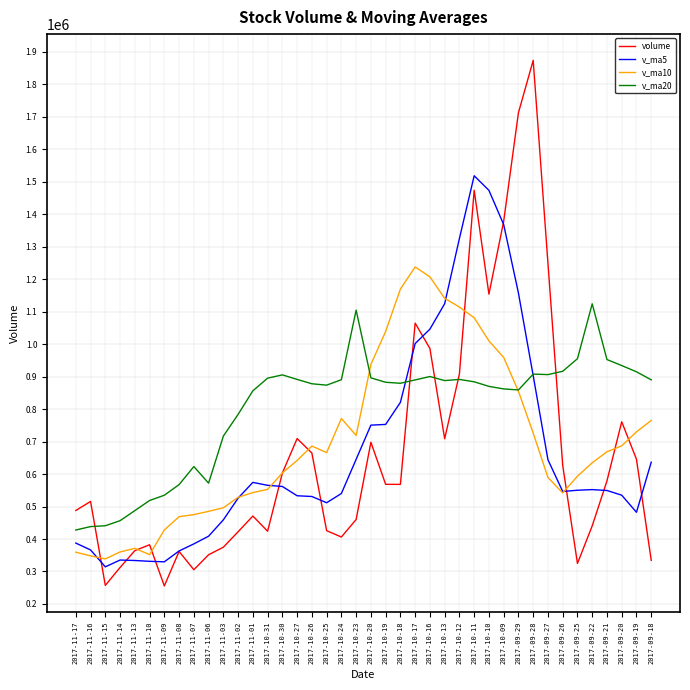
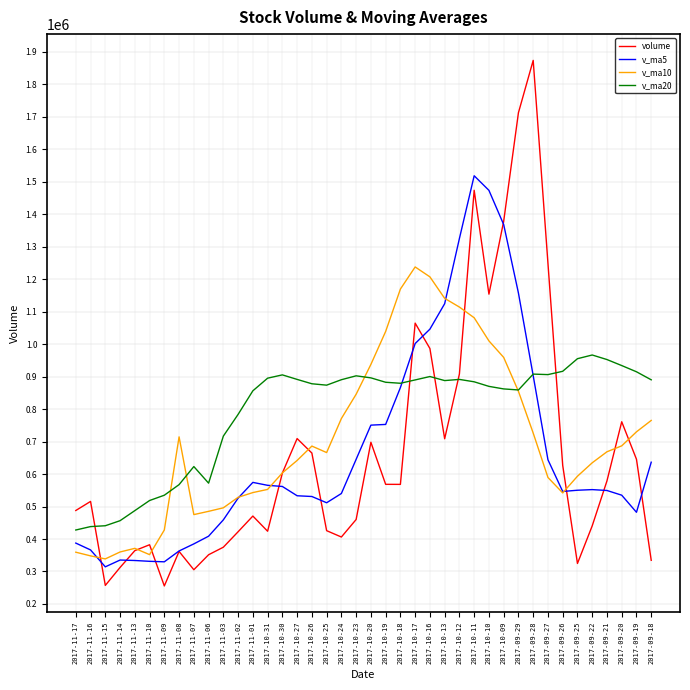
  {
    "volume": {
      "2017-11-17": 490000,
      "2017-11-16": 520000,
      "2017-11-15": 260000,
      "2017-11-14": 310000,
      "2017-11-10": 380000,
      "2017-11-09": 260000,
      "2017-11-07": 310000,
      "2017-11-06": 350000,
      "2017-11-03": 370000,
      "2017-11-02": 420000,
      "2017-11-01": 470000,
      "2017-10-31": 420000,
      "2017-10-27": 710000,
      "2017-10-26": 660000,
      "2017-10-25": 430000,
      "2017-10-24": 410000,
      "2017-10-23": 460000,
      "2017-10-20": 700000,
      "2017-10-19": 570000,
      "2017-10-18": 570000,
      "2017-10-17": 1060000,
      "2017-10-16": 990000,
      "2017-10-13": 710000,
      "2017-10-12": 910000,
      "2017-10-11": 1470000,
      "2017-10-10": 1150000,
      "2017-10-09": 1380000,
      "2017-09-29": 1710000,
      "2017-09-28": 1870000,
      "2017-09-27": 1250000,
      "2017-09-26": 630000,
      "2017-09-25": 320000,
      "2017-09-22": 440000,
      "2017-09-21": 580000,
      "2017-09-20": 760000,
      "2017-09-19": 650000,
      "2017-09-18": 330000
    },
    "v_ma5": {
      "2017-11-17": 390000,
      "2017-11-16": 370000,
      "2017-11-15": 310000,
      "2017-11-14": 340000,
      "2017-11-13": 330000,
      "2017-11-10": 330000,
      "2017-11-09": 330000,
      "2017-11-07": 380000,
      "2017-11-06": 410000,
      "2017-11-03": 460000,
      "2017-11-01": 570000,
      "2017-10-31": 570000,
      "2017-10-30": 560000,
      "2017-10-27": 530000,
      "2017-10-26": 530000,
      "2017-10-25": 510000,
      "2017-10-24": 540000,
      "2017-10-23": 650000,
      "2017-10-20": 750000,
      "2017-10-19": 750000,
-     "2017-10-18": 820000,
+     "2017-10-18": 870000,
      "2017-10-17": 1000000,
      "2017-10-16": 1050000,
      "2017-10-13": 1120000,
      "2017-10-12": 1330000,
      "2017-10-11": 1520000,
      "2017-10-10": 1470000,
      "2017-10-09": 1370000,
      "2017-09-29": 1160000,
      "2017-09-27": 640000,
      "2017-09-25": 550000,
      "2017-09-22": 550000,
      "2017-09-21": 550000,
      "2017-09-20": 530000,
      "2017-09-19": 480000,
      "2017-09-18": 640000
    },
    "v_ma10": {
      "2017-11-17": 360000,
      "2017-11-16": 350000,
      "2017-11-15": 340000,
      "2017-11-14": 360000,
      "2017-11-10": 350000,
      "2017-11-09": 430000,
-     "2017-11-08": 470000,
+     "2017-11-08": 710000,
      "2017-11-07": 480000,
      "2017-11-06": 490000,
      "2017-11-03": 500000,
      "2017-11-01": 540000,
      "2017-10-31": 550000,
      "2017-10-27": 640000,
      "2017-10-26": 690000,
      "2017-10-25": 670000,
      "2017-10-24": 770000,
-     "2017-10-23": 720000,
+     "2017-10-23": 850000,
      "2017-10-20": 940000,
      "2017-10-19": 1040000,
      "2017-10-18": 1170000,
      "2017-10-17": 1240000,
      "2017-10-16": 1210000,
      "2017-10-13": 1140000,
      "2017-10-12": 1110000,
      "2017-10-11": 1080000,
      "2017-10-10": 1010000,
      "2017-10-09": 960000,
      "2017-09-28": 730000,
      "2017-09-27": 590000,
      "2017-09-25": 590000,
      "2017-09-22": 630000,
      "2017-09-21": 670000,
      "2017-09-20": 690000,
      "2017-09-19": 730000,
      "2017-09-18": 770000
    },
    "v_ma20": {
      "2017-11-17": 430000,
      "2017-11-16": 440000,
      "2017-11-15": 440000,
      "2017-11-14": 460000,
      "2017-11-13": 490000,
      "2017-11-10": 520000,
      "2017-11-09": 530000,
      "2017-11-08": 570000,
      "2017-11-07": 620000,
      "2017-11-06": 570000,
      "2017-11-03": 720000,
      "2017-11-02": 780000,
      "2017-11-01": 860000,
      "2017-10-31": 900000,
      "2017-10-30": 910000,
      "2017-10-27": 890000,
      "2017-10-26": 880000,
      "2017-10-25": 870000,
      "2017-10-24": 890000,
-     "2017-10-23": 1100000,
+     "2017-10-23": 900000,
      "2017-10-20": 900000,
      "2017-10-19": 880000,
      "2017-10-18": 880000,
      "2017-10-17": 890000,
      "2017-10-16": 900000,
      "2017-10-13": 890000,
      "2017-10-12": 890000,
      "2017-10-11": 880000,
      "2017-10-10": 870000,
      "2017-10-09": 860000,
      "2017-09-27": 910000,
      "2017-09-26": 920000,
      "2017-09-25": 960000,
-     "2017-09-22": 1120000,
+     "2017-09-22": 970000,
      "2017-09-21": 950000,
      "2017-09-20": 930000,
      "2017-09-19": 910000,
      "2017-09-18": 890000
    }
  }
